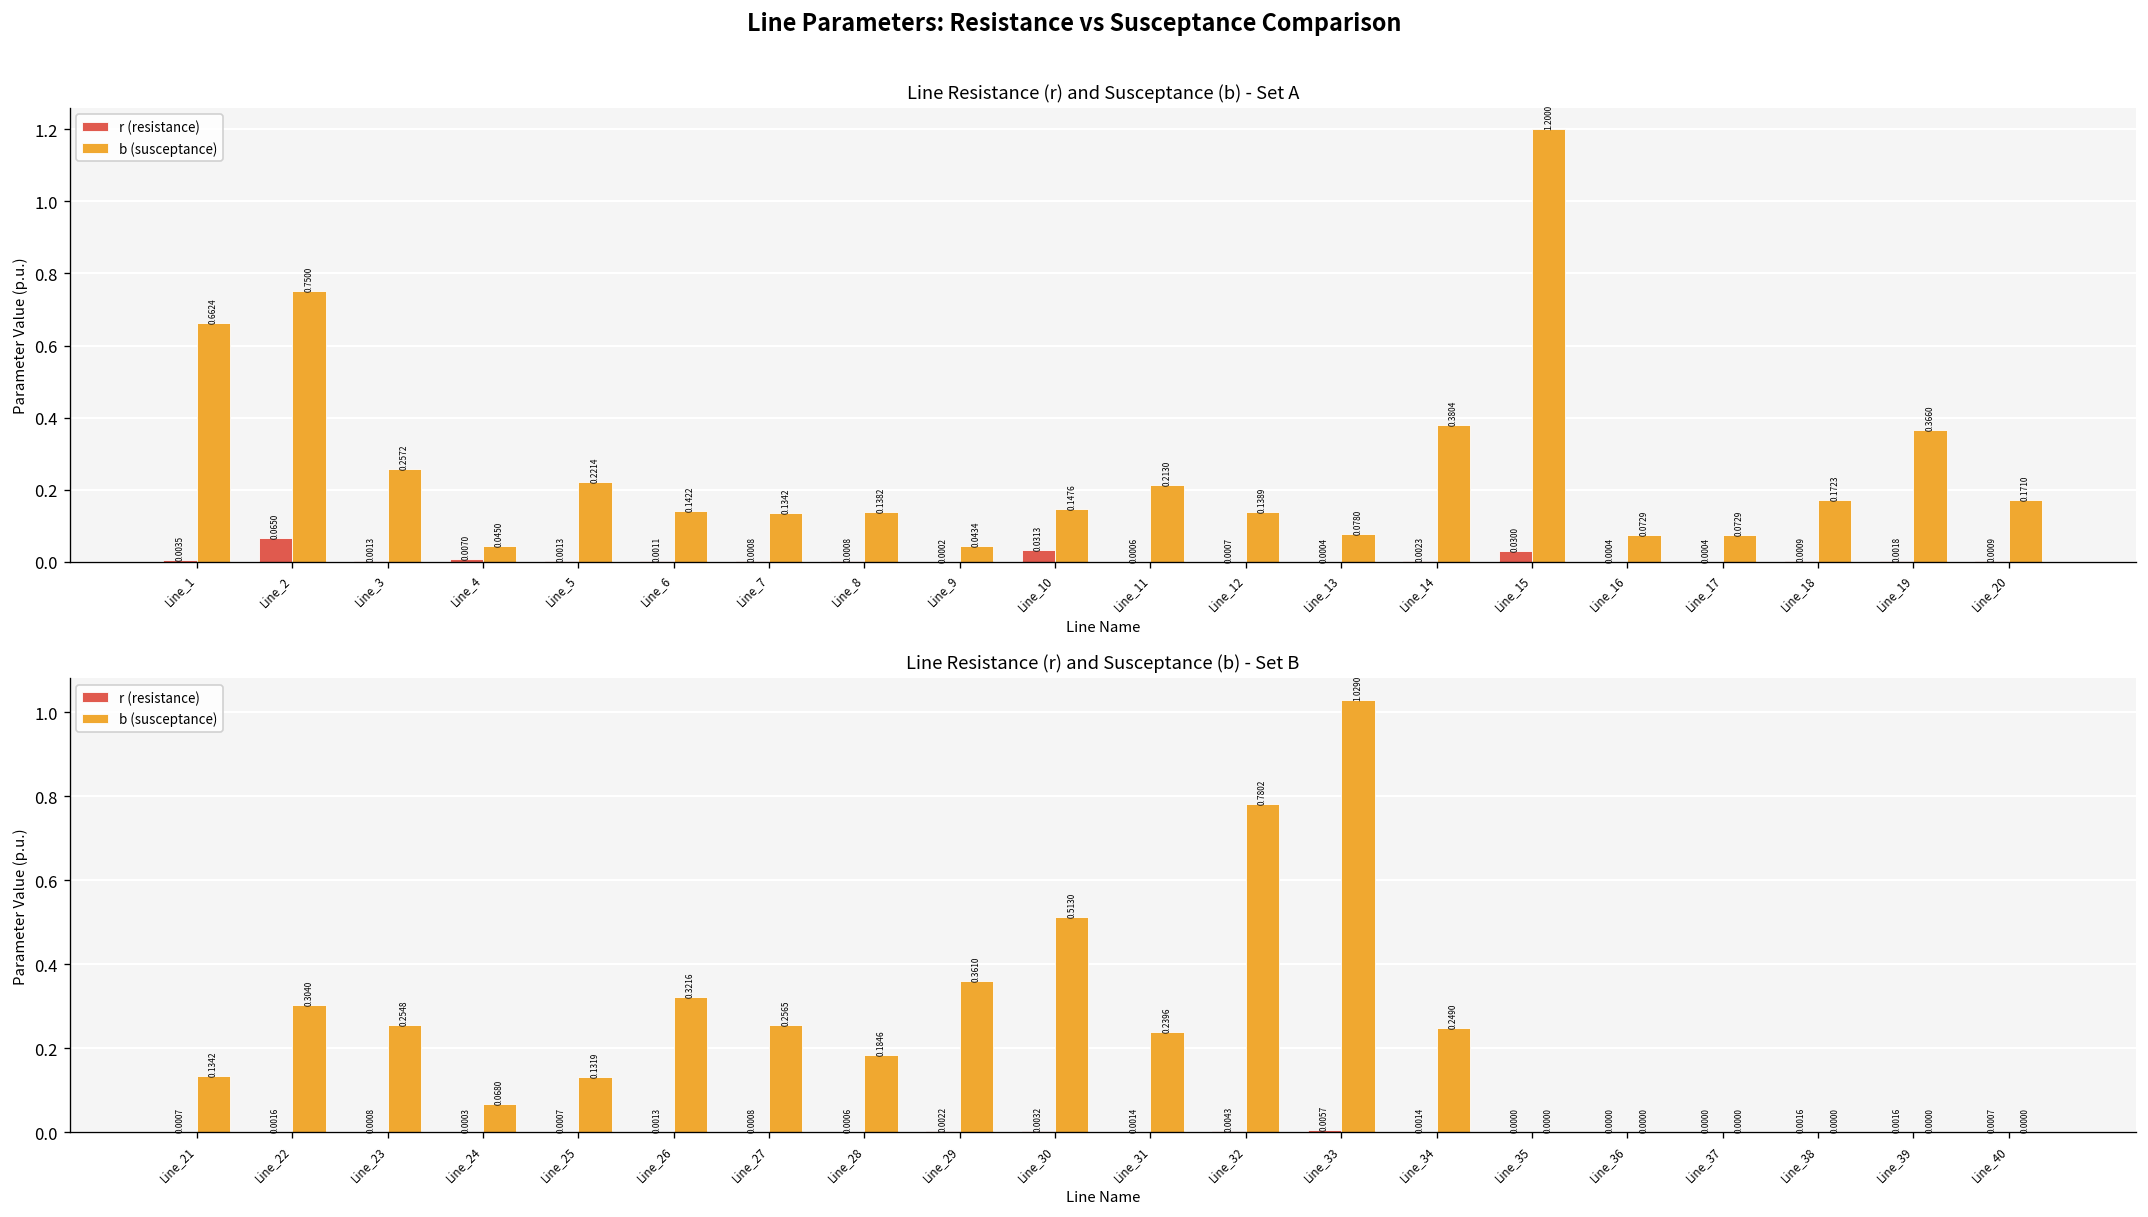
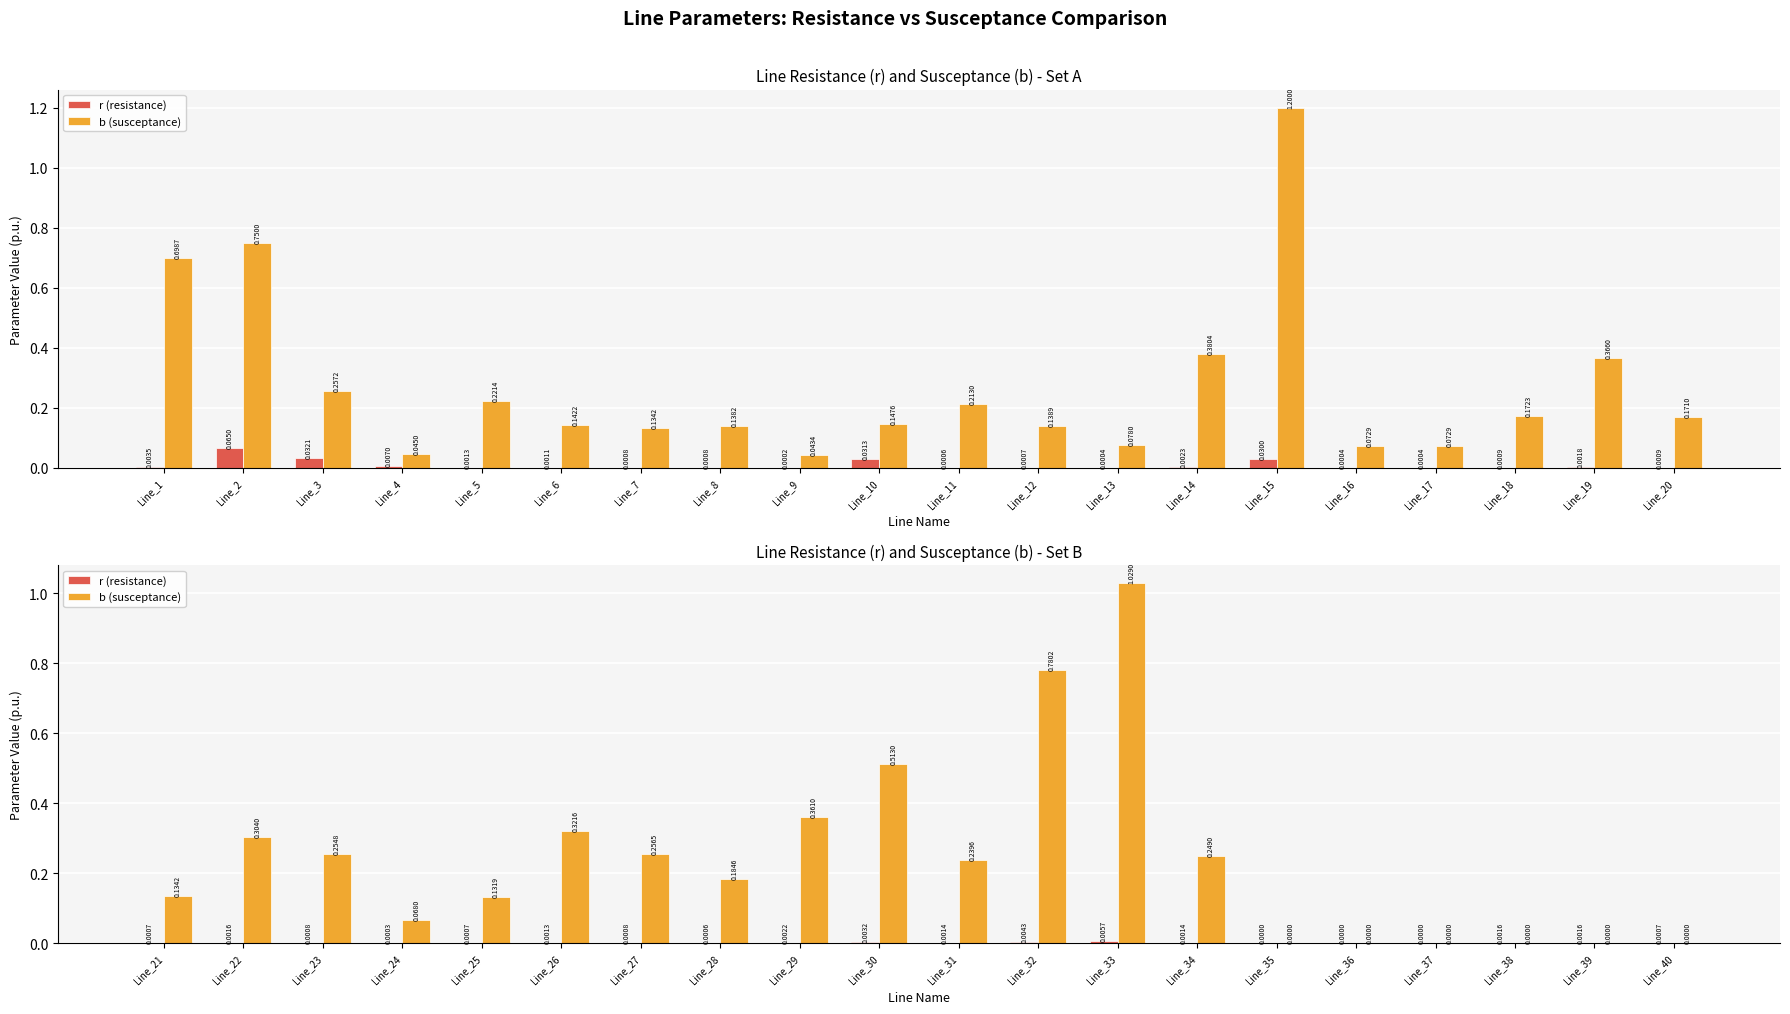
  {
    "Line Resistance (r) and Susceptance (b) - Set A": {
      "r (resistance)": {
        "Line_1": 0.0035,
        "Line_2": 0.0650,
-       "Line_3": 0.0013,
+       "Line_3": 0.0321,
        "Line_4": 0.0070,
        "Line_5": 0.0013,
        "Line_6": 0.0011,
        "Line_7": 0.0008,
        "Line_8": 0.0008,
        "Line_9": 0.0002,
        "Line_10": 0.0313,
        "Line_11": 0.0006,
        "Line_12": 0.0007,
        "Line_13": 0.0004,
        "Line_14": 0.0023,
        "Line_15": 0.0300,
        "Line_16": 0.0004,
        "Line_17": 0.0004,
        "Line_18": 0.0009,
        "Line_19": 0.0018,
        "Line_20": 0.0009
      },
      "b (susceptance)": {
-       "Line_1": 0.6624,
+       "Line_1": 0.6987,
        "Line_2": 0.7500,
        "Line_3": 0.2572,
        "Line_4": 0.0450,
        "Line_5": 0.2214,
        "Line_6": 0.1422,
        "Line_7": 0.1342,
        "Line_8": 0.1382,
        "Line_9": 0.0434,
        "Line_10": 0.1476,
        "Line_11": 0.2130,
        "Line_12": 0.1389,
        "Line_13": 0.0780,
        "Line_14": 0.3804,
        "Line_15": 1.2000,
        "Line_16": 0.0729,
        "Line_17": 0.0729,
        "Line_18": 0.1723,
        "Line_19": 0.3660,
        "Line_20": 0.1710
      }
    },
    "Line Resistance (r) and Susceptance (b) - Set B": {
      "r (resistance)": {
        "Line_21": 0.0007,
        "Line_22": 0.0016,
        "Line_23": 0.0008,
        "Line_24": 0.0003,
        "Line_25": 0.0007,
        "Line_26": 0.0013,
        "Line_27": 0.0008,
        "Line_28": 0.0006,
        "Line_29": 0.0022,
        "Line_30": 0.0032,
        "Line_31": 0.0014,
        "Line_32": 0.0043,
        "Line_33": 0.0057,
        "Line_34": 0.0014,
        "Line_35": 0.0000,
        "Line_36": 0.0000,
        "Line_37": 0.0000,
        "Line_38": 0.0016,
        "Line_39": 0.0016,
        "Line_40": 0.0007
      },
      "b (susceptance)": {
        "Line_21": 0.1342,
        "Line_22": 0.3040,
        "Line_23": 0.2548,
        "Line_24": 0.0680,
        "Line_25": 0.1319,
        "Line_26": 0.3216,
        "Line_27": 0.2565,
        "Line_28": 0.1846,
        "Line_29": 0.3610,
        "Line_30": 0.5130,
        "Line_31": 0.2396,
        "Line_32": 0.7802,
        "Line_33": 1.0290,
        "Line_34": 0.2490,
        "Line_35": 0.0000,
        "Line_36": 0.0000,
        "Line_37": 0.0000,
        "Line_38": 0.0000,
        "Line_39": 0.0000,
        "Line_40": 0.0000
      }
    }
  }
